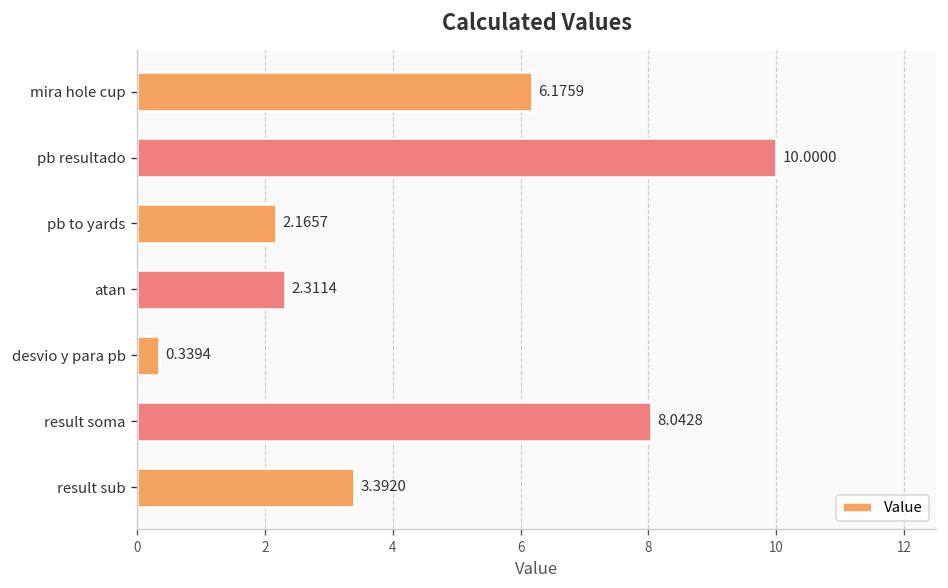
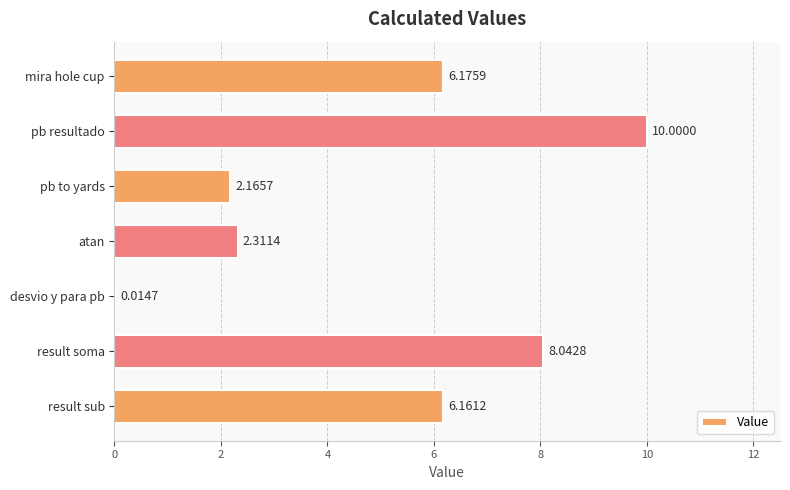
  {
    "mira hole cup": 6.1759,
    "pb resultado": 10.0000,
    "pb to yards": 2.1657,
    "atan": 2.3114,
-   "desvio y para pb": 0.3394,
+   "desvio y para pb": 0.0147,
    "result soma": 8.0428,
-   "result sub": 3.3920
+   "result sub": 6.1612
  }
